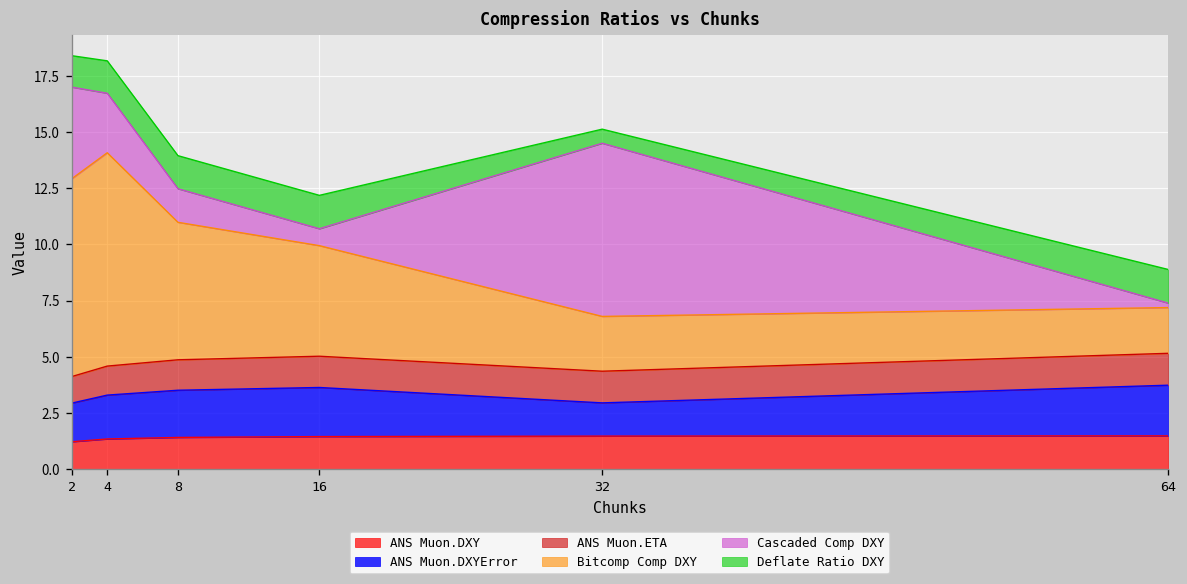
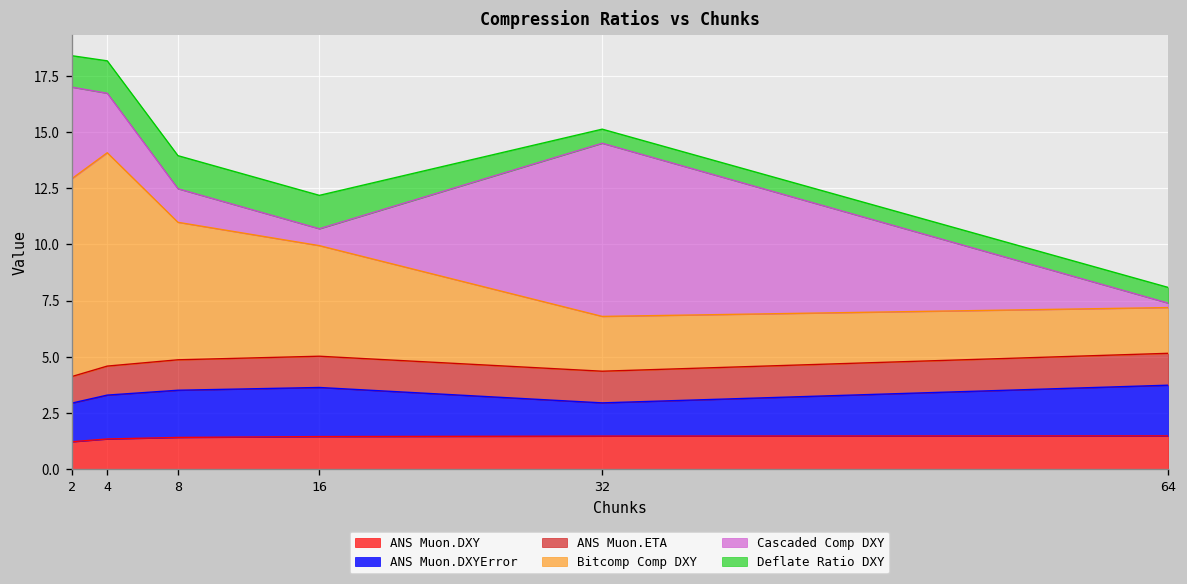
  {
    "ANS Muon.DXYError": {
      "2": 1.7,
      "4": 2.0,
      "8": 2.1,
      "16": 2.2,
      "32": 1.5,
      "64": 2.3
    },
    "Bitcomp Comp DXY": {
      "2": 8.8,
      "4": 9.5,
      "8": 6.1,
      "16": 4.9,
      "32": 2.4,
      "64": 2.0
    },
    "Cascaded Comp DXY": {
      "2": 4.1,
      "4": 2.6,
      "8": 1.5,
      "16": 0.8,
      "32": 7.7,
      "64": 0.2
    },
    "Deflate Ratio DXY": {
      "2": 1.4,
      "4": 1.4,
      "8": 1.5,
      "16": 1.5,
      "32": 0.6,
-     "64": 1.5
+     "64": 0.7
    }
  }
